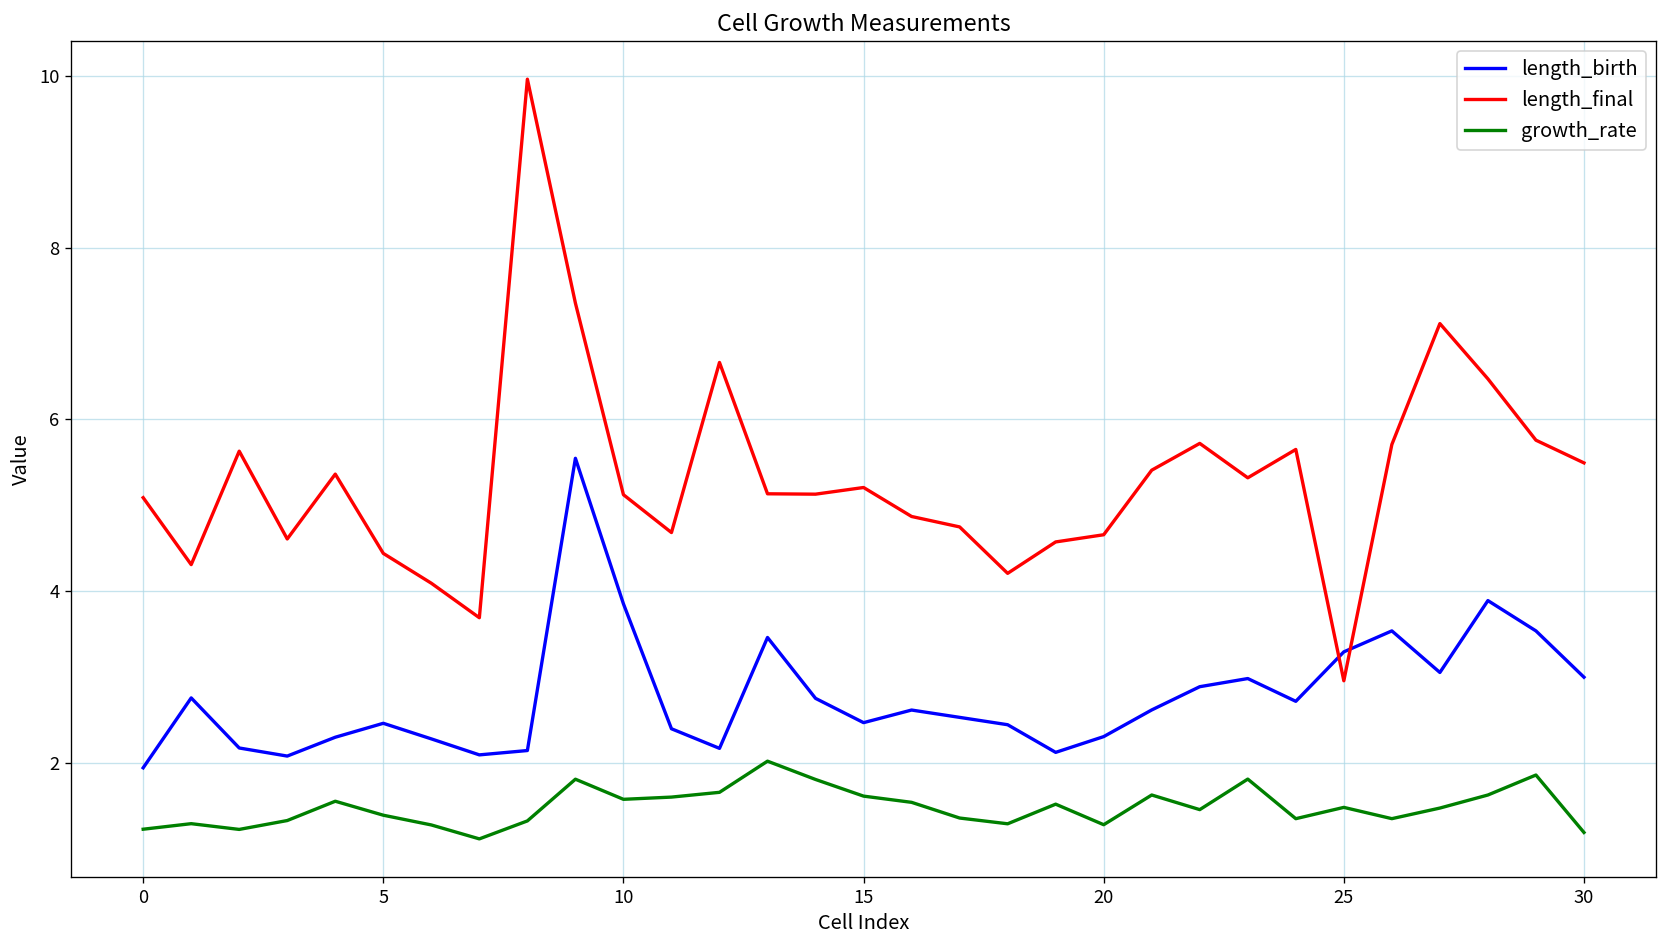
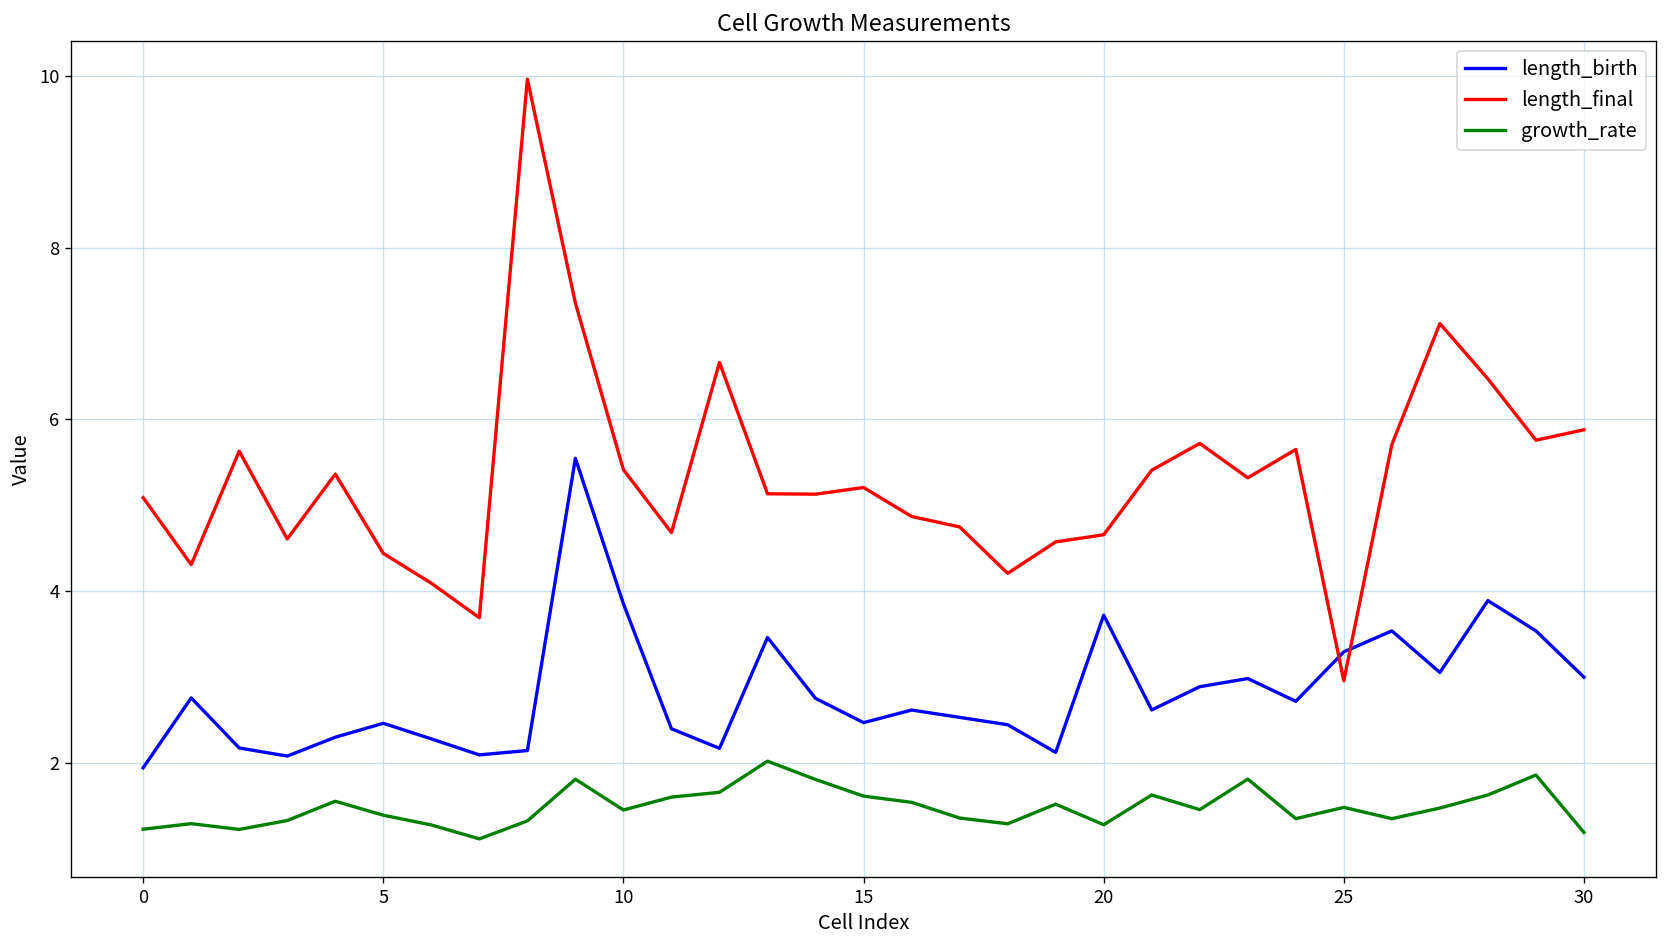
  {
    "length_birth": {
      "0": 1.9,
      "5": 2.5,
      "10": 3.9,
      "15": 2.5,
-     "20": 2.3,
+     "20": 3.7,
      "25": 3.3,
      "30": 3.0
    },
    "length_final": {
      "0": 5.1,
      "5": 4.4,
-     "10": 5.1,
+     "10": 5.4,
      "15": 5.2,
      "20": 4.7,
      "25": 3.0,
-     "30": 5.5
+     "30": 5.9
    },
    "growth_rate": {
      "0": 1.2,
      "5": 1.4,
-     "10": 1.6,
+     "10": 1.4,
      "15": 1.6,
      "20": 1.3,
      "25": 1.5,
      "30": 1.2
    }
  }
